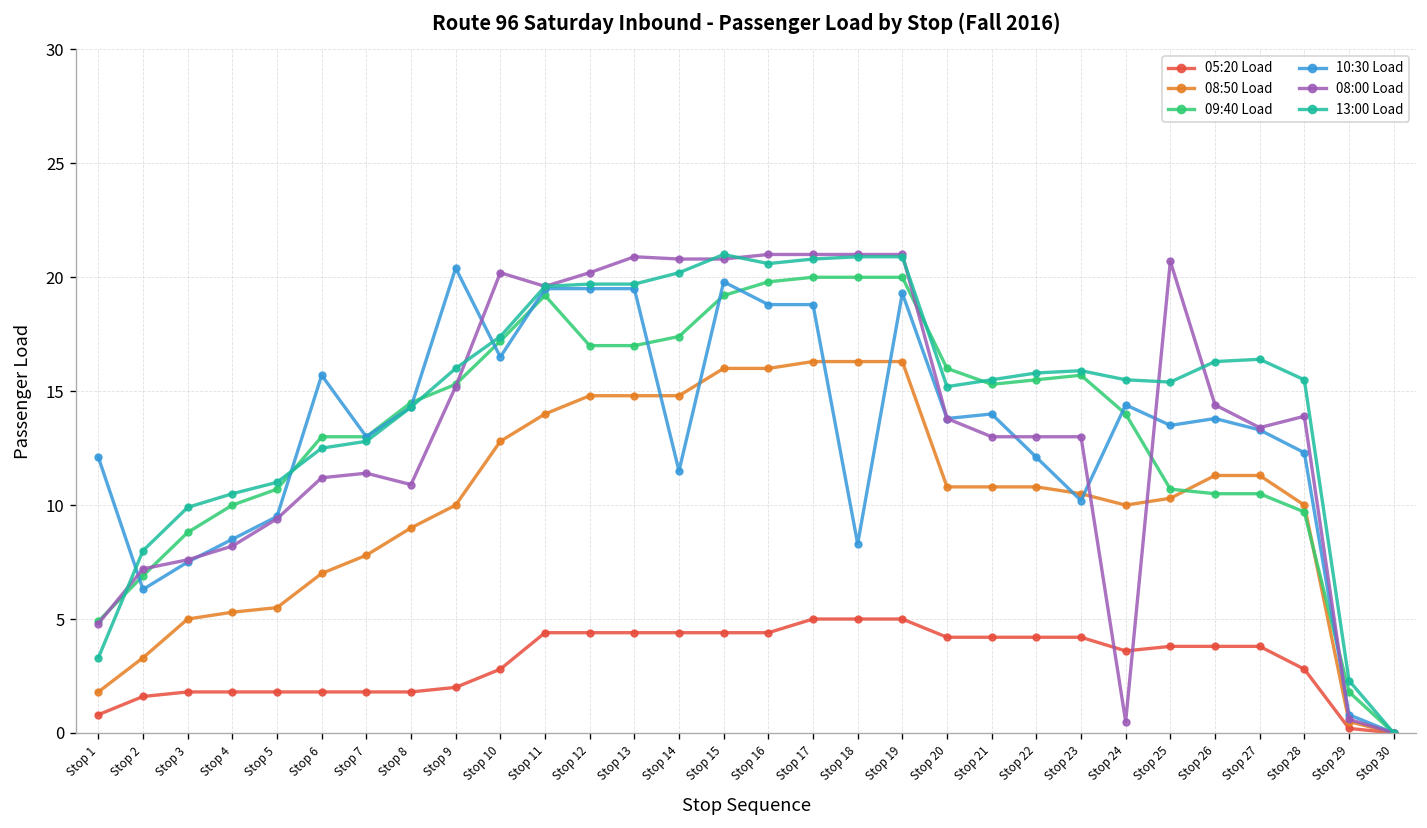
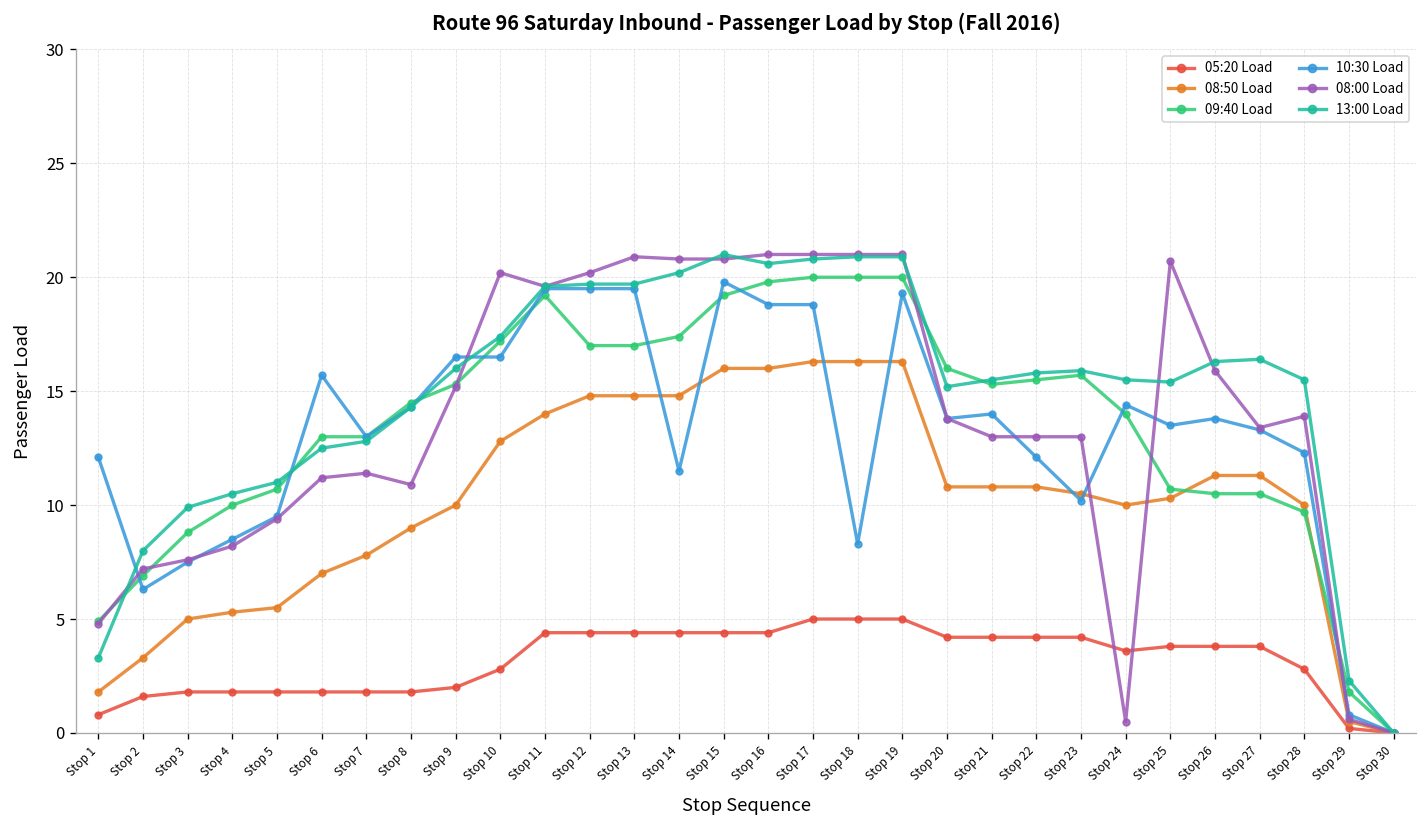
  {
    "10:30 Load": {
      "Stop 1": 12.1,
      "Stop 2": 6.3,
      "Stop 4": 8.5,
      "Stop 6": 15.7,
-     "Stop 9": 20.4,
+     "Stop 9": 16.5,
      "Stop 10": 16.5,
      "Stop 12": 19.5,
      "Stop 13": 19.5,
      "Stop 14": 11.5,
      "Stop 15": 19.8,
      "Stop 16": 18.8,
      "Stop 17": 18.8,
      "Stop 18": 8.3,
      "Stop 19": 19.3,
      "Stop 21": 14.0,
      "Stop 22": 12.1,
      "Stop 23": 10.2,
      "Stop 24": 14.4,
      "Stop 25": 13.5,
      "Stop 26": 13.8,
      "Stop 28": 12.3,
      "Stop 29": 0.8
    },
    "08:00 Load": {
      "Stop 2": 7.2,
      "Stop 4": 8.2,
      "Stop 6": 11.2,
      "Stop 7": 11.4,
      "Stop 8": 10.9,
      "Stop 10": 20.2,
      "Stop 12": 20.2,
      "Stop 13": 20.9,
      "Stop 14": 20.8,
      "Stop 15": 20.8,
      "Stop 16": 21.0,
      "Stop 17": 21.0,
      "Stop 21": 13.0,
      "Stop 22": 13.0,
      "Stop 23": 13.0,
      "Stop 24": 0.5,
      "Stop 25": 20.7,
-     "Stop 26": 14.4,
+     "Stop 26": 15.9,
      "Stop 28": 13.9
    }
  }
